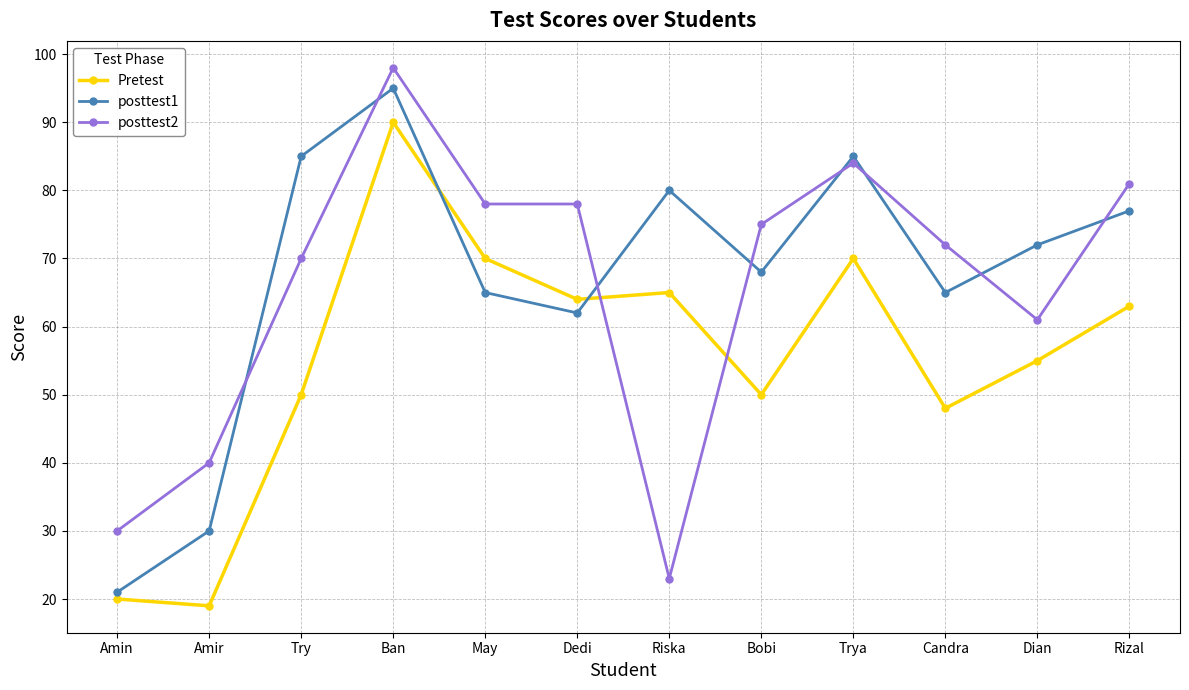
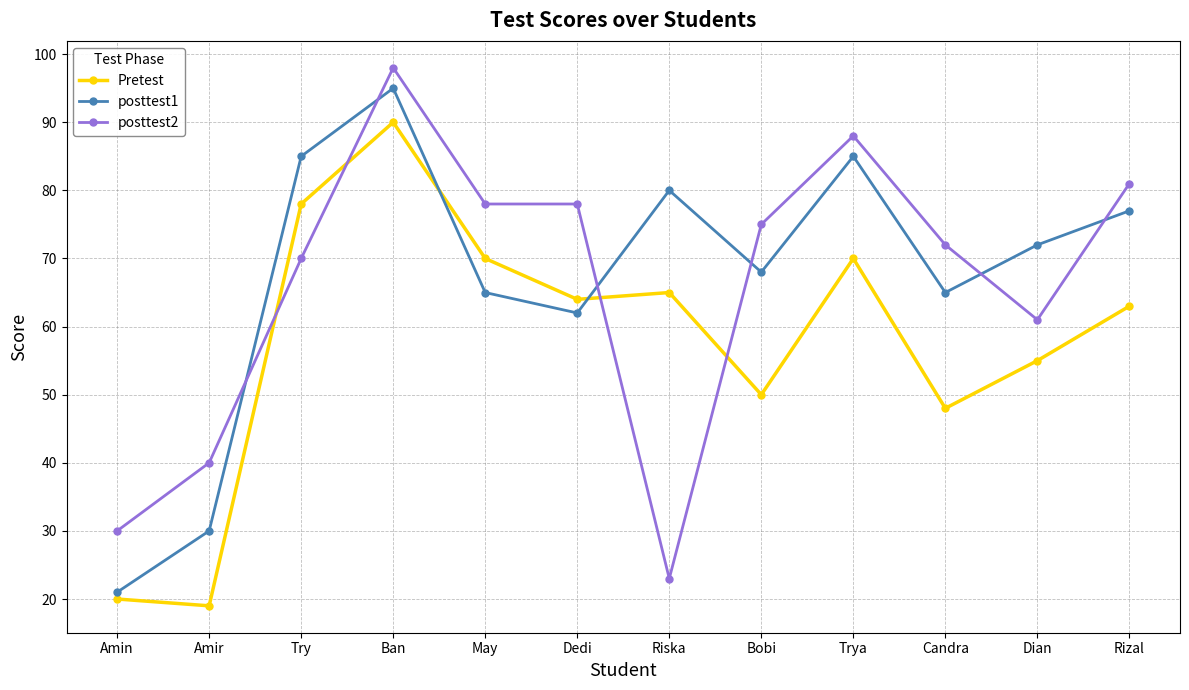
  {
    "Pretest": {
      "Amin": 20,
      "Amir": 19,
-     "Try": 50,
+     "Try": 78,
      "Ban": 90,
      "May": 70,
      "Dedi": 64,
      "Riska": 65,
      "Bobi": 50,
      "Trya": 70,
      "Candra": 48,
      "Dian": 55,
      "Rizal": 63
    },
    "posttest1": {
      "Amin": 21,
      "Amir": 30,
      "Try": 85,
      "Ban": 95,
      "May": 65,
      "Dedi": 62,
      "Riska": 80,
      "Bobi": 68,
      "Trya": 85,
      "Candra": 65,
      "Dian": 72,
      "Rizal": 77
    },
    "posttest2": {
      "Amin": 30,
      "Amir": 40,
      "Try": 70,
      "Ban": 98,
      "May": 78,
      "Dedi": 78,
      "Riska": 23,
      "Bobi": 75,
-     "Trya": 84,
+     "Trya": 88,
      "Candra": 72,
      "Dian": 61,
      "Rizal": 81
    }
  }
